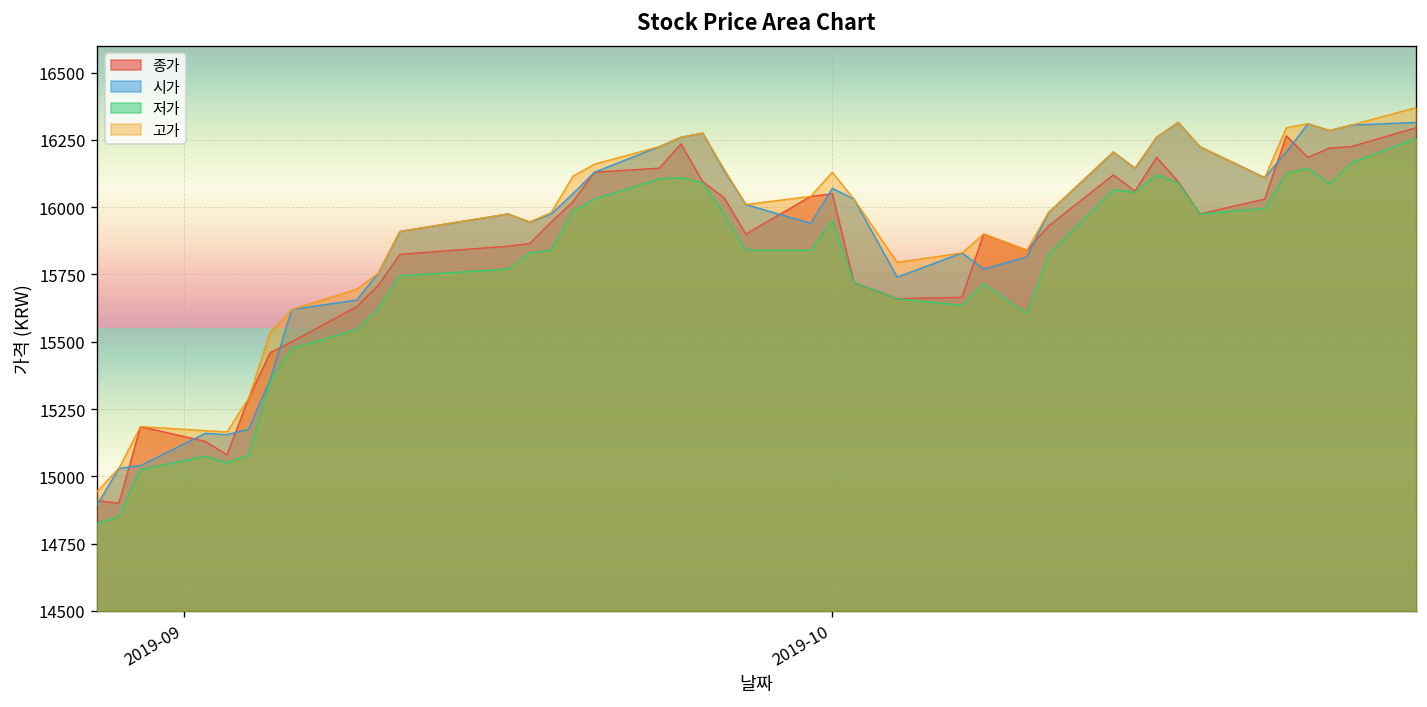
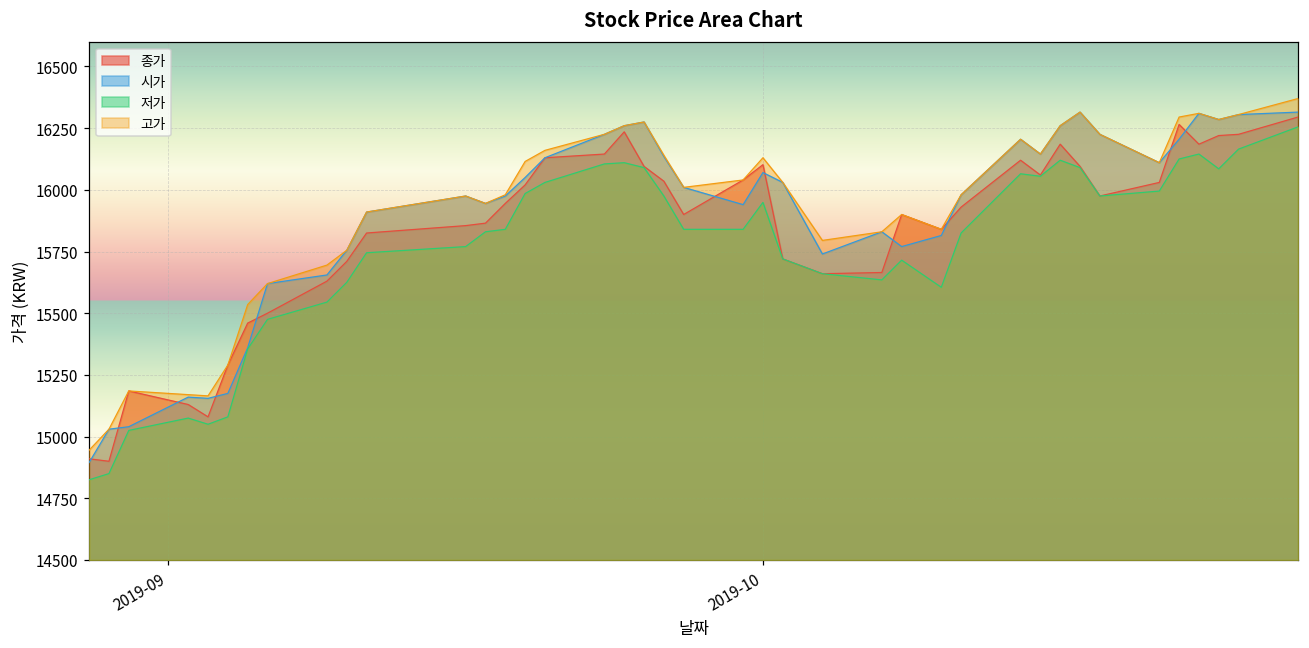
  {
    "종가": {
-     "2019-10": 16050
+     "2019-10": 16100
    },
    "시가": {
      "2019-10": 16070
    },
    "저가": {
      "2019-10": 15950
    },
    "고가": {
      "2019-10": 16130
    }
  }
